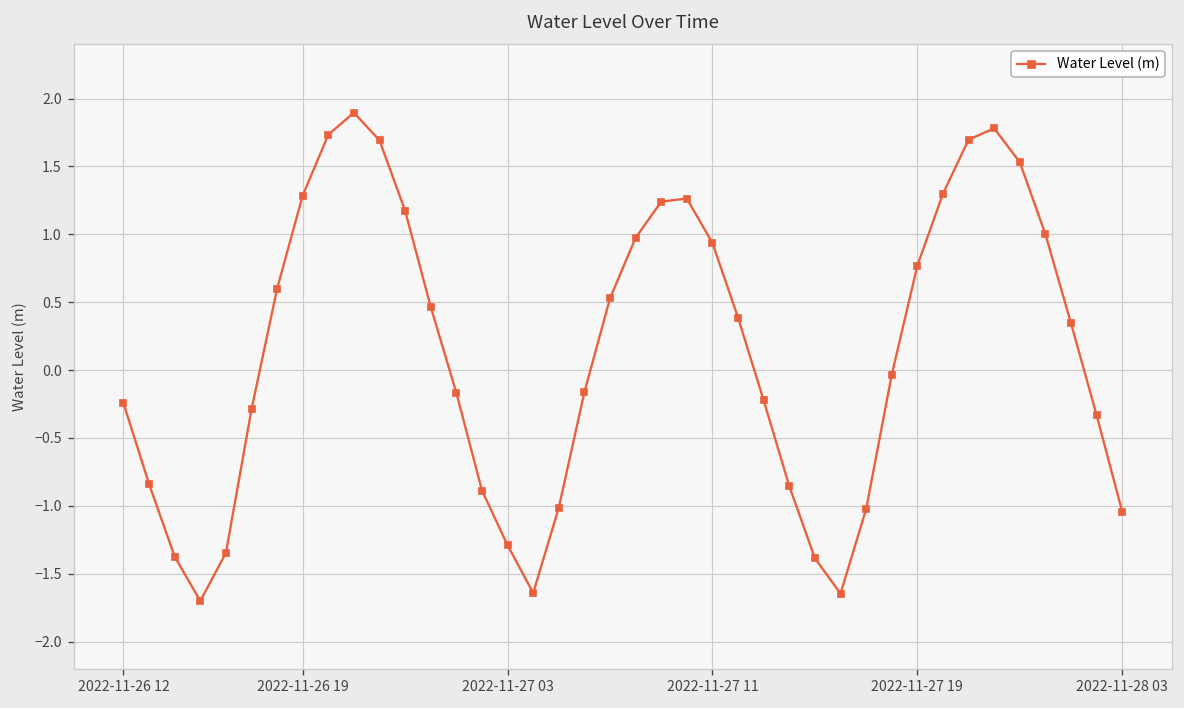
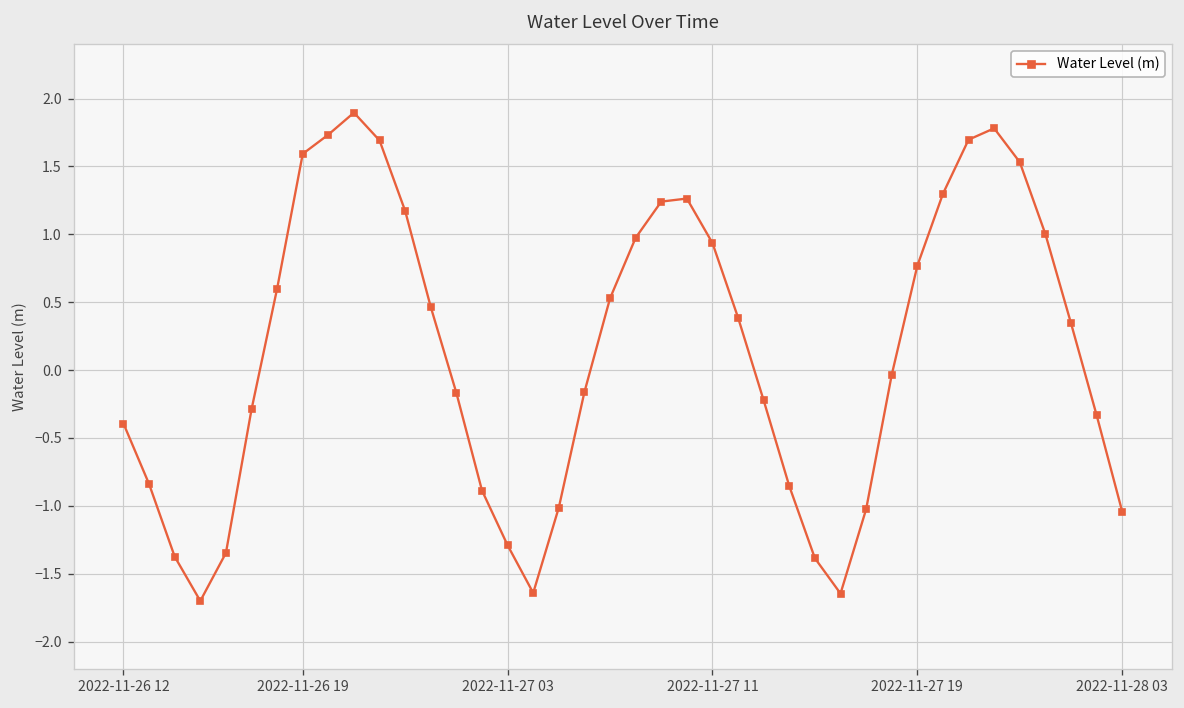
  {
-   "2022-11-26 12": -0.24,
-   "2022-11-26 19": 1.29,
+   "2022-11-26 12": -0.39,
+   "2022-11-26 19": 1.59,
    "2022-11-27 03": -1.29,
    "2022-11-27 11": 0.94,
    "2022-11-27 19": 0.77,
    "2022-11-28 03": -1.04
  }
